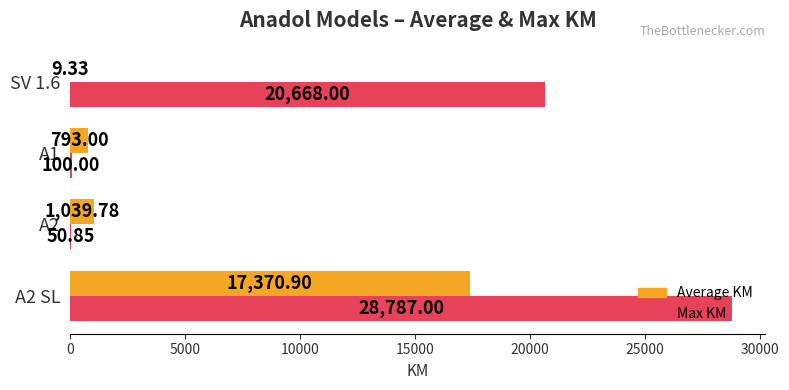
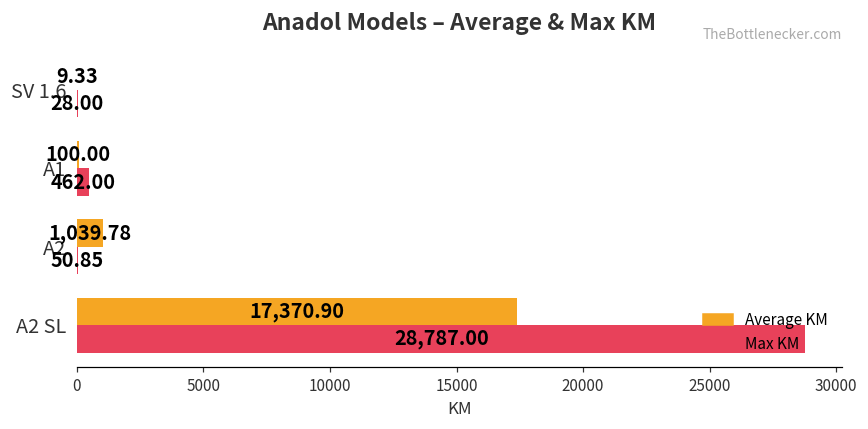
  {
    "Average KM": {
      "SV 1.6": "9.33",
-     "A1": "793.00",
+     "A1": "100.00",
      "A2": "1,039.78",
      "A2 SL": "17,370.90"
    },
    "Max KM": {
-     "SV 1.6": "20,668.00",
-     "A1": "100.00",
+     "SV 1.6": "28.00",
+     "A1": "462.00",
      "A2": "50.85",
      "A2 SL": "28,787.00"
    }
  }
